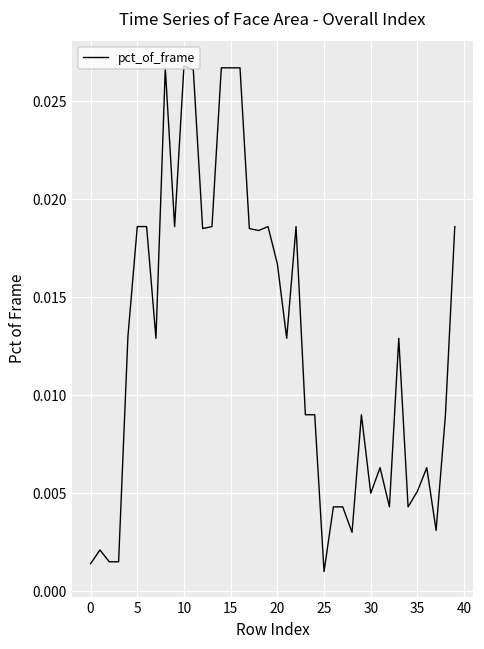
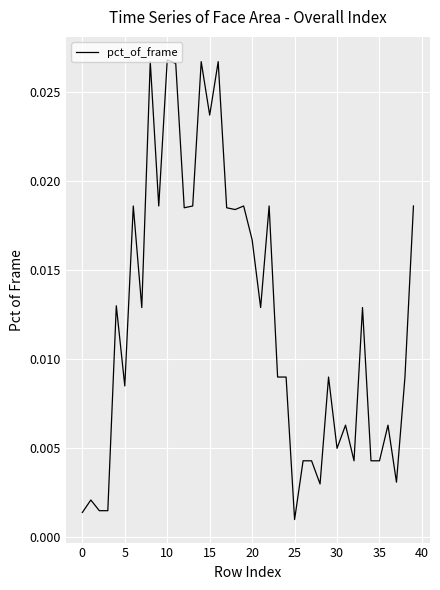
  {
    "0": 0.0014,
-   "5": 0.0186,
-   "15": 0.0267,
+   "5": 0.0085,
+   "15": 0.0237,
    "20": 0.0167,
    "25": 0.0010,
    "30": 0.0050,
-   "35": 0.0051
+   "35": 0.0043
  }
